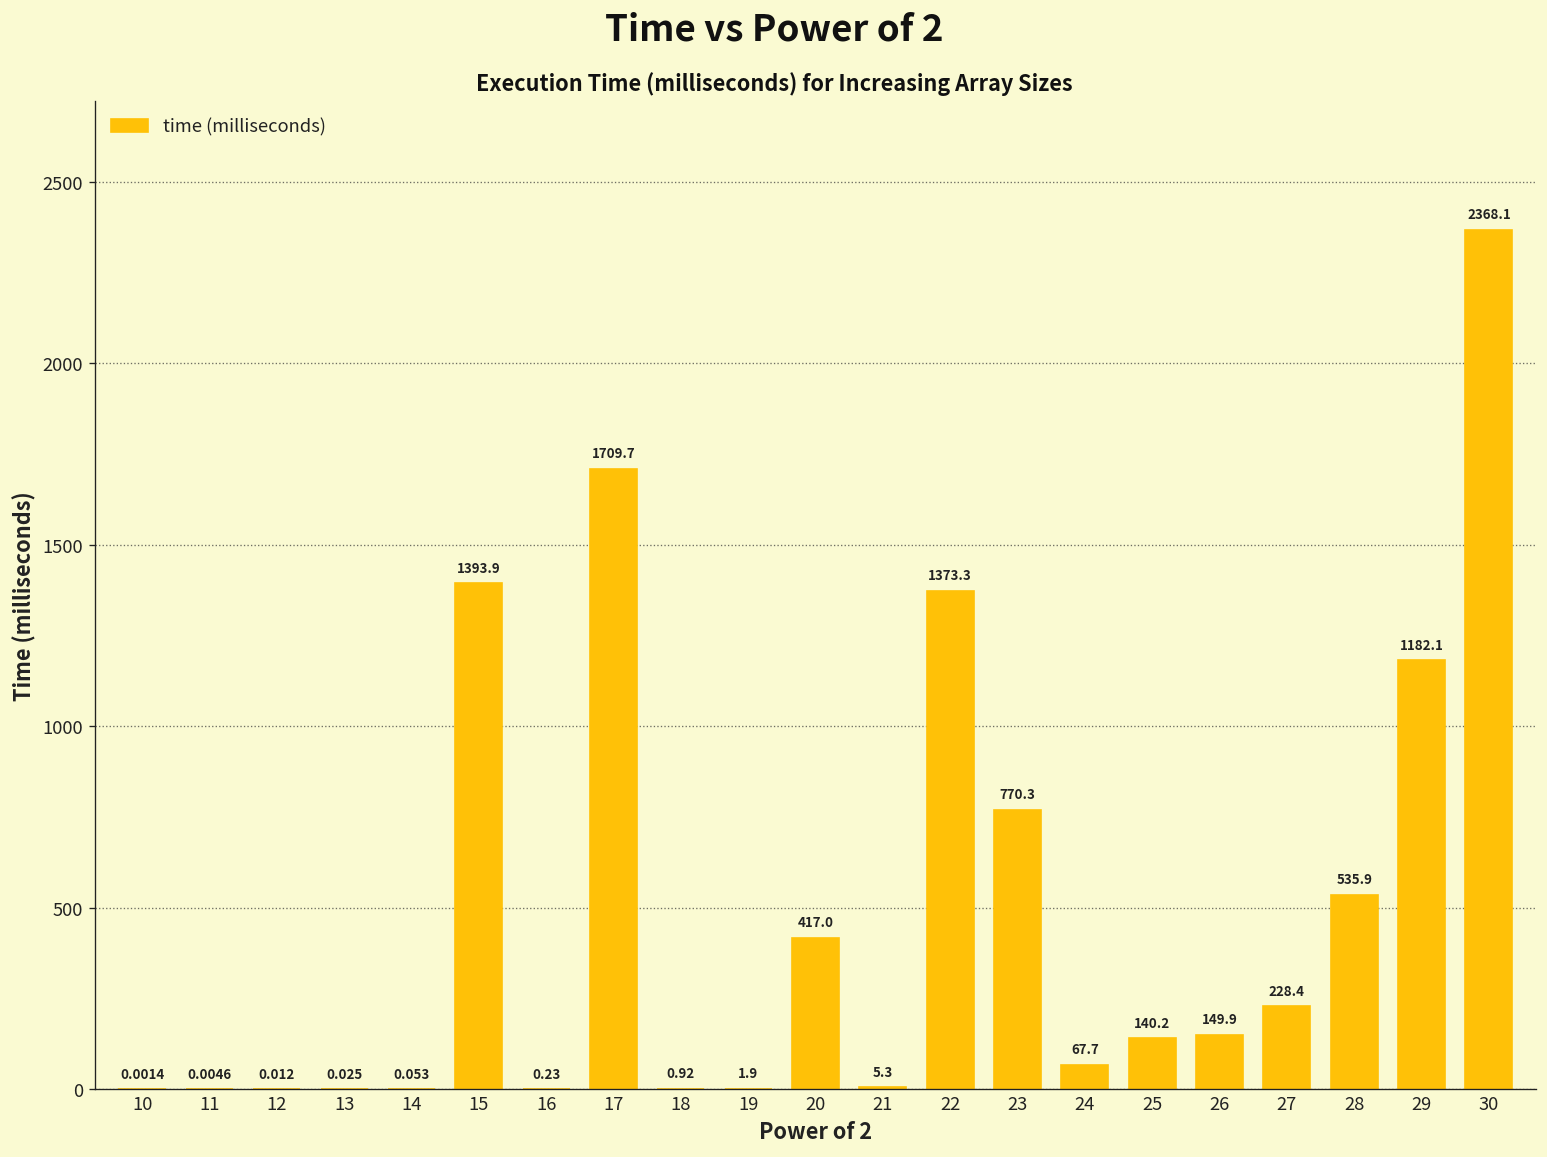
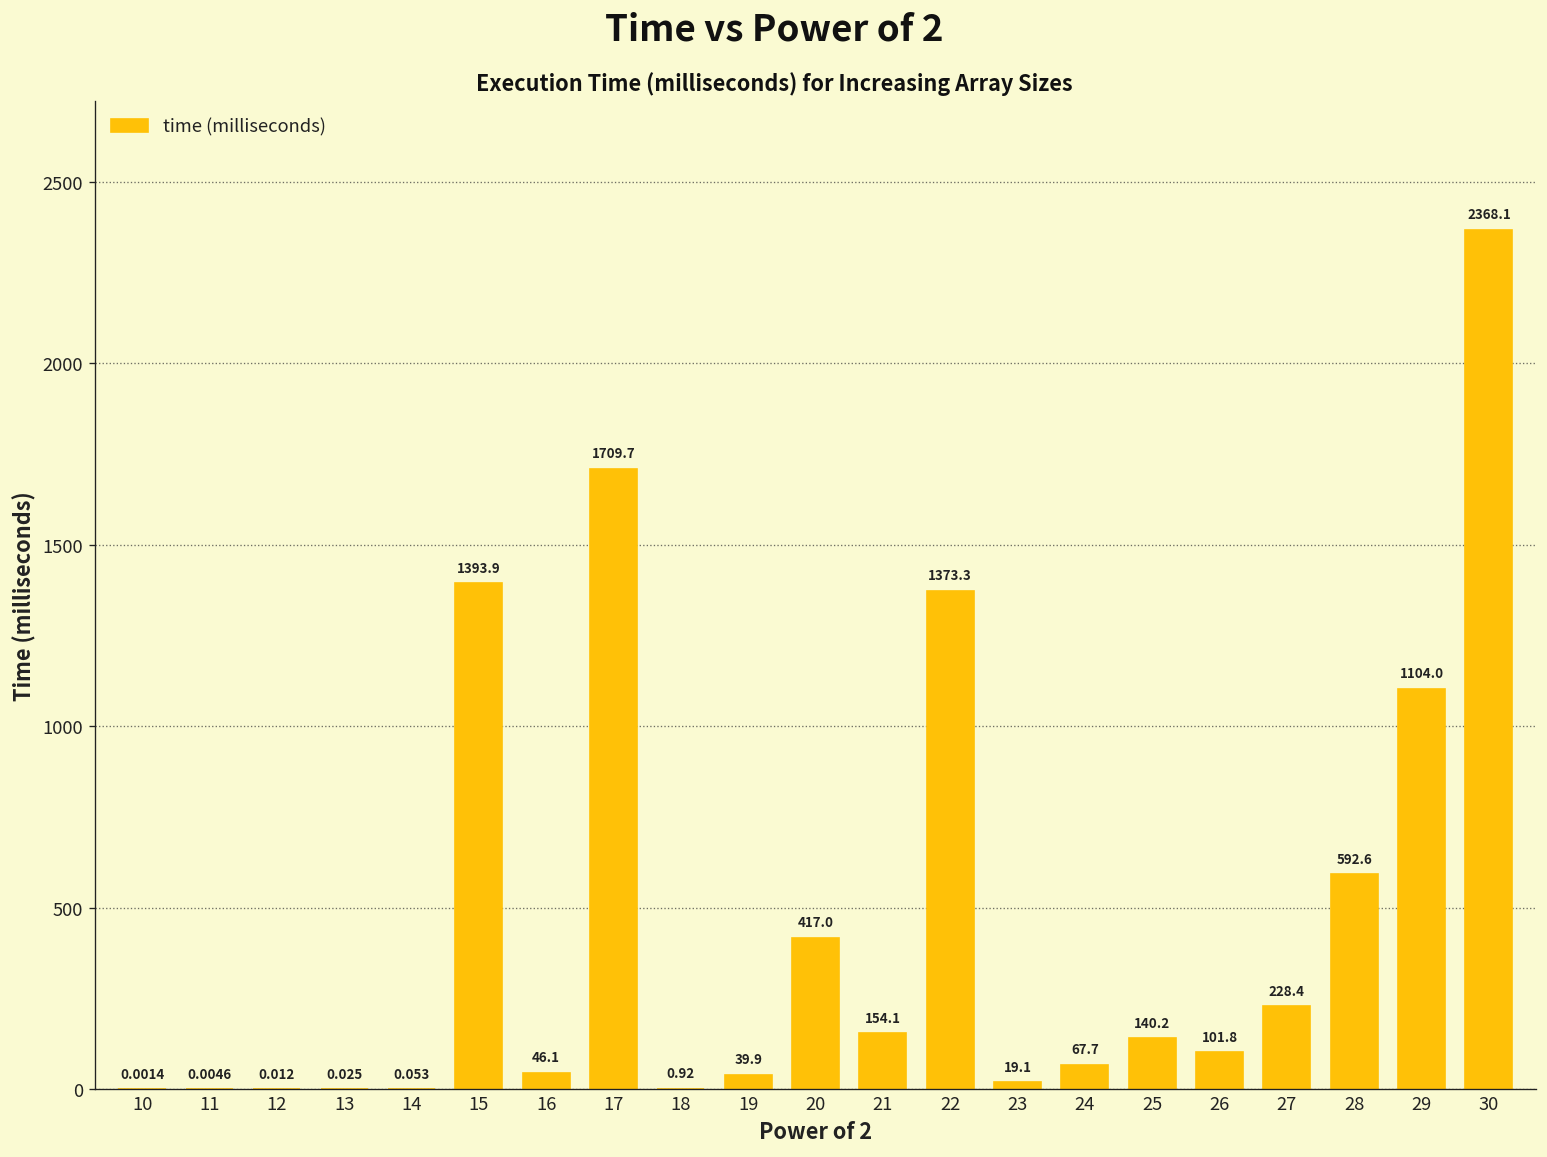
  {
    "10": 0.0014,
    "11": 0.0046,
    "12": 0.012,
    "13": 0.025,
    "14": 0.053,
    "15": 1393.9,
-   "16": 0.23,
+   "16": 46.1,
    "17": 1709.7,
    "18": 0.92,
-   "19": 1.9,
+   "19": 39.9,
    "20": 417.0,
-   "21": 5.3,
+   "21": 154.1,
    "22": 1373.3,
-   "23": 770.3,
+   "23": 19.1,
    "24": 67.7,
    "25": 140.2,
-   "26": 149.9,
+   "26": 101.8,
    "27": 228.4,
-   "28": 535.9,
-   "29": 1182.1,
+   "28": 592.6,
+   "29": 1104.0,
    "30": 2368.1
  }
